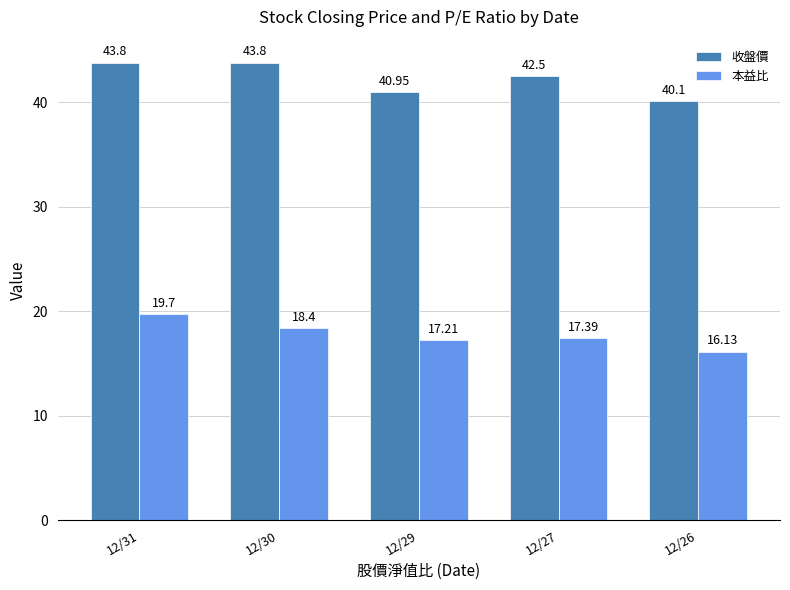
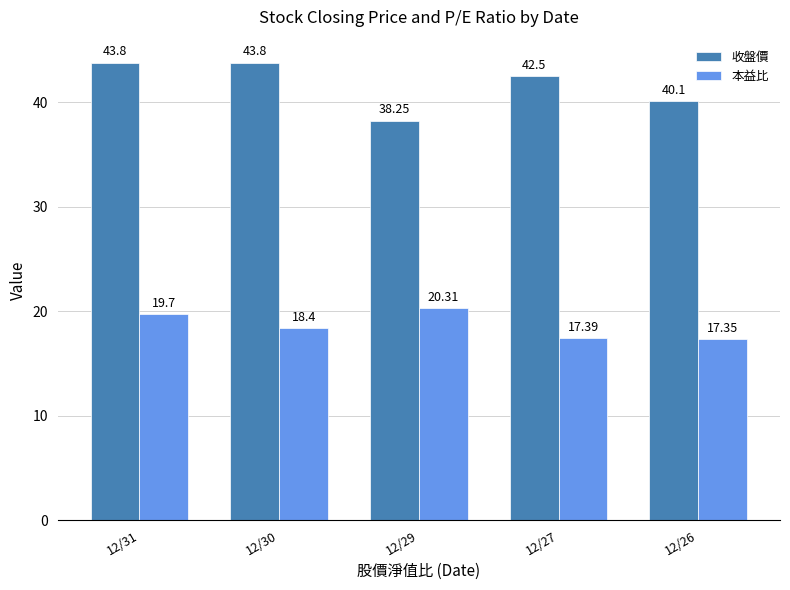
  {
    "收盤價": {
      "12/31": 43.8,
      "12/30": 43.8,
-     "12/29": 40.95,
+     "12/29": 38.25,
      "12/27": 42.5,
      "12/26": 40.1
    },
    "本益比": {
      "12/31": 19.7,
      "12/30": 18.4,
-     "12/29": 17.21,
+     "12/29": 20.31,
      "12/27": 17.39,
-     "12/26": 16.13
+     "12/26": 17.35
    }
  }
